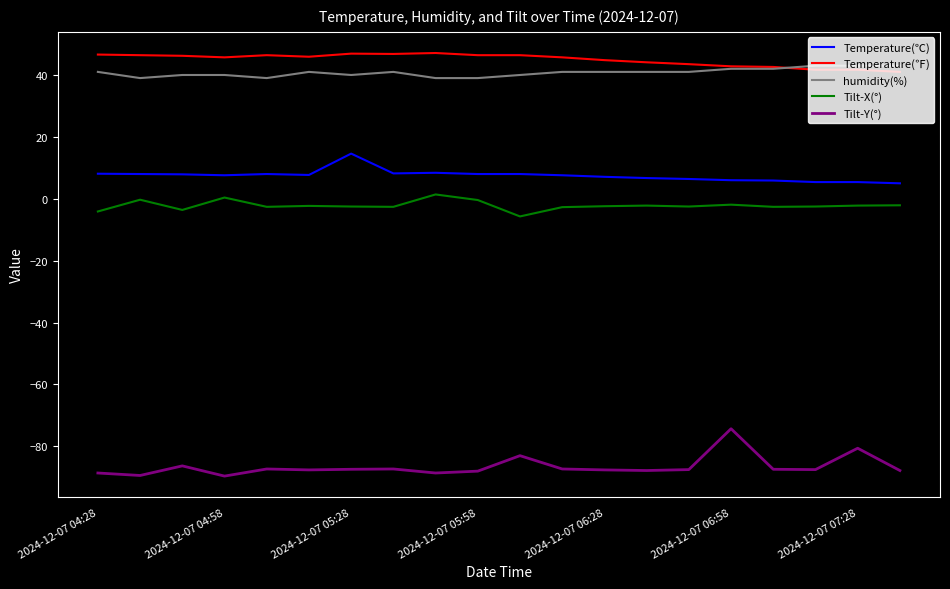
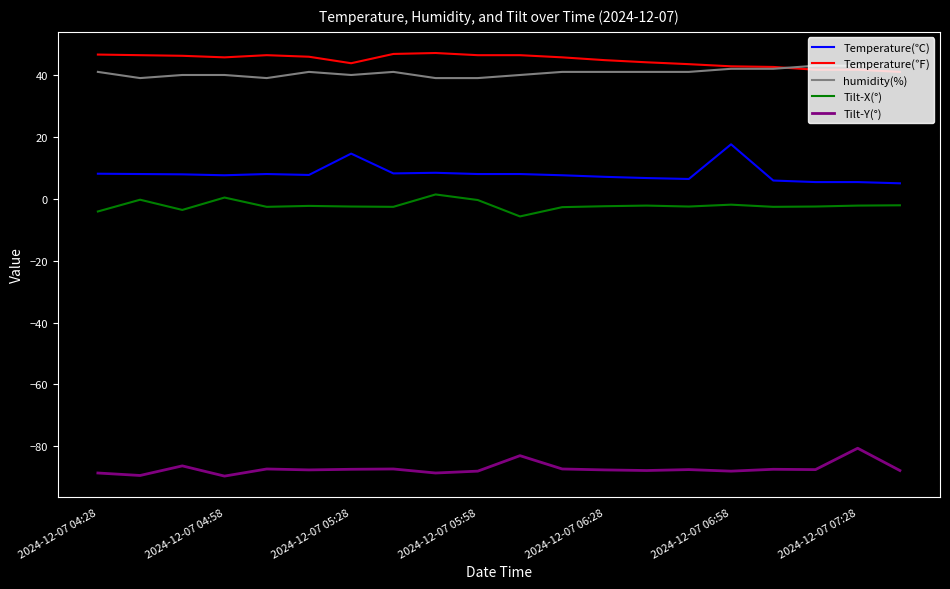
  {
    "Temperature(℃)": {
      "2024-12-07 04:28": 8,
      "2024-12-07 04:58": 8,
      "2024-12-07 05:28": 15,
      "2024-12-07 05:58": 8,
      "2024-12-07 06:28": 7,
-     "2024-12-07 06:58": 6,
+     "2024-12-07 06:58": 18,
      "2024-12-07 07:28": 5
    },
    "Temperature(℉)": {
      "2024-12-07 04:28": 47,
      "2024-12-07 04:58": 46,
-     "2024-12-07 05:28": 47,
+     "2024-12-07 05:28": 44,
      "2024-12-07 05:58": 46,
      "2024-12-07 06:28": 45
    },
    "humidity(%)": {
      "2024-12-07 04:28": 41,
      "2024-12-07 04:58": 40,
      "2024-12-07 05:28": 40,
      "2024-12-07 05:58": 39,
      "2024-12-07 06:28": 41
    },
    "Tilt-X(°)": {
      "2024-12-07 04:28": -4,
      "2024-12-07 04:58": 0,
      "2024-12-07 05:28": -3,
      "2024-12-07 05:58": 0,
      "2024-12-07 06:28": -2,
      "2024-12-07 06:58": -2,
      "2024-12-07 07:28": -2
    },
    "Tilt-Y(°)": {
      "2024-12-07 04:28": -89,
      "2024-12-07 04:58": -90,
      "2024-12-07 05:28": -87,
      "2024-12-07 05:58": -88,
      "2024-12-07 06:28": -88,
-     "2024-12-07 06:58": -74,
+     "2024-12-07 06:58": -88,
      "2024-12-07 07:28": -81
    }
  }
